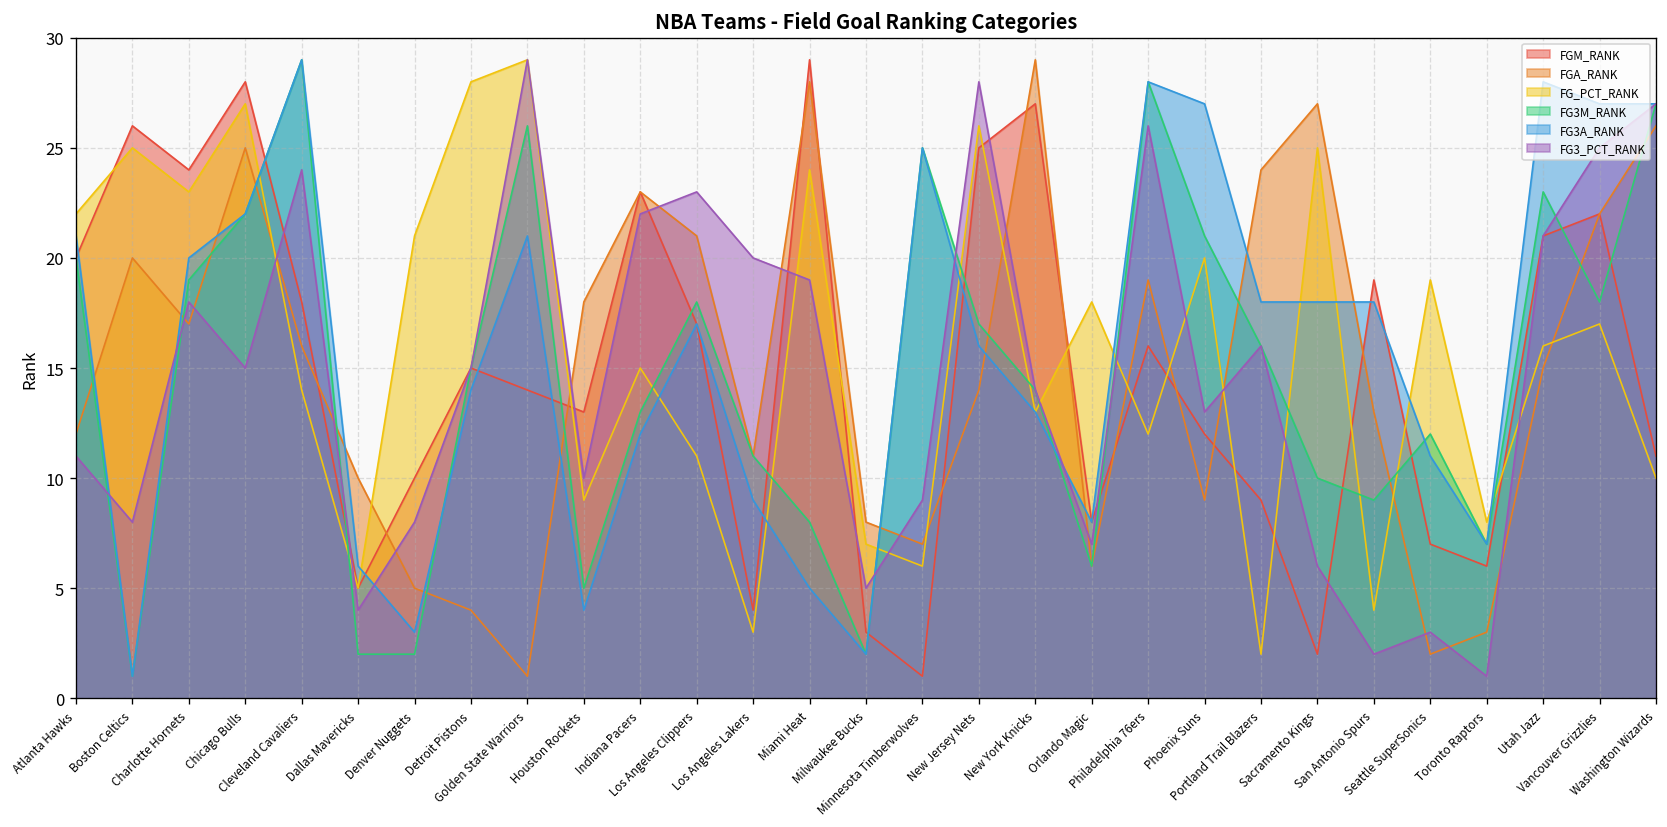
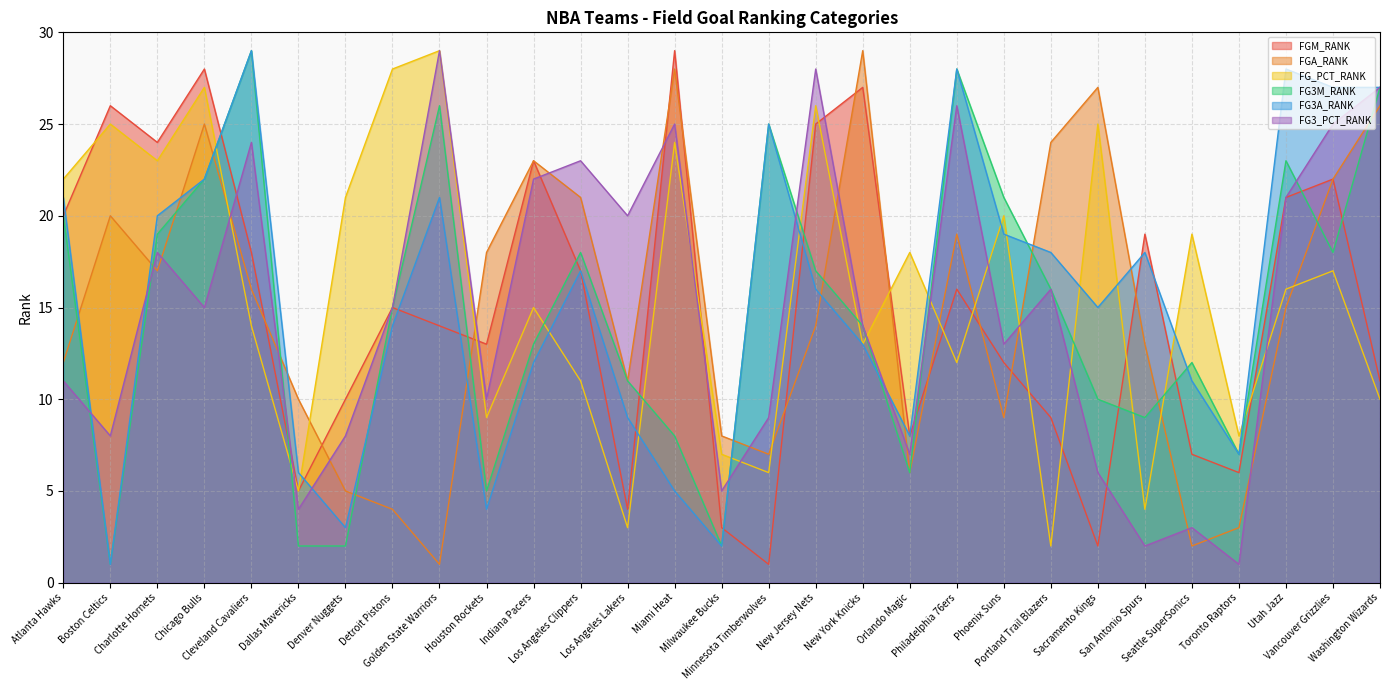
  {
    "FG3M_RANK": {
      "Charlotte Hornets": 19,
      "Dallas Mavericks": 2,
      "Denver Nuggets": 2,
      "Golden State Warriors": 26,
      "Houston Rockets": 5,
      "Indiana Pacers": 13,
      "Los Angeles Clippers": 18,
      "Miami Heat": 8,
      "New Jersey Nets": 17,
      "Phoenix Suns": 21,
      "Sacramento Kings": 10,
      "San Antonio Spurs": 9,
      "Seattle SuperSonics": 12,
      "Utah Jazz": 23,
      "Vancouver Grizzlies": 18
    },
    "FG3A_RANK": {
      "Atlanta Hawks": 21,
      "Charlotte Hornets": 20,
      "Dallas Mavericks": 6,
      "Denver Nuggets": 3,
      "Detroit Pistons": 14,
      "Golden State Warriors": 21,
      "Houston Rockets": 4,
      "Indiana Pacers": 12,
      "Los Angeles Lakers": 9,
      "Miami Heat": 5,
      "New Jersey Nets": 16,
-     "Phoenix Suns": 27,
+     "Phoenix Suns": 19,
      "Portland Trail Blazers": 18,
-     "Sacramento Kings": 18,
+     "Sacramento Kings": 15,
      "San Antonio Spurs": 18,
      "Seattle SuperSonics": 11
    },
    "FG3_PCT_RANK": {
      "Atlanta Hawks": 11,
      "Boston Celtics": 8,
      "Charlotte Hornets": 18,
      "Chicago Bulls": 15,
      "Cleveland Cavaliers": 24,
      "Dallas Mavericks": 4,
      "Denver Nuggets": 8,
      "Houston Rockets": 10,
      "Indiana Pacers": 22,
      "Los Angeles Clippers": 23,
      "Los Angeles Lakers": 20,
-     "Miami Heat": 19,
+     "Miami Heat": 25,
      "Milwaukee Bucks": 5,
      "Minnesota Timberwolves": 9,
      "New Jersey Nets": 28,
      "Orlando Magic": 7,
      "Philadelphia 76ers": 26,
      "Phoenix Suns": 13,
      "Sacramento Kings": 6,
      "San Antonio Spurs": 2,
      "Seattle SuperSonics": 3,
      "Toronto Raptors": 1
    }
  }
